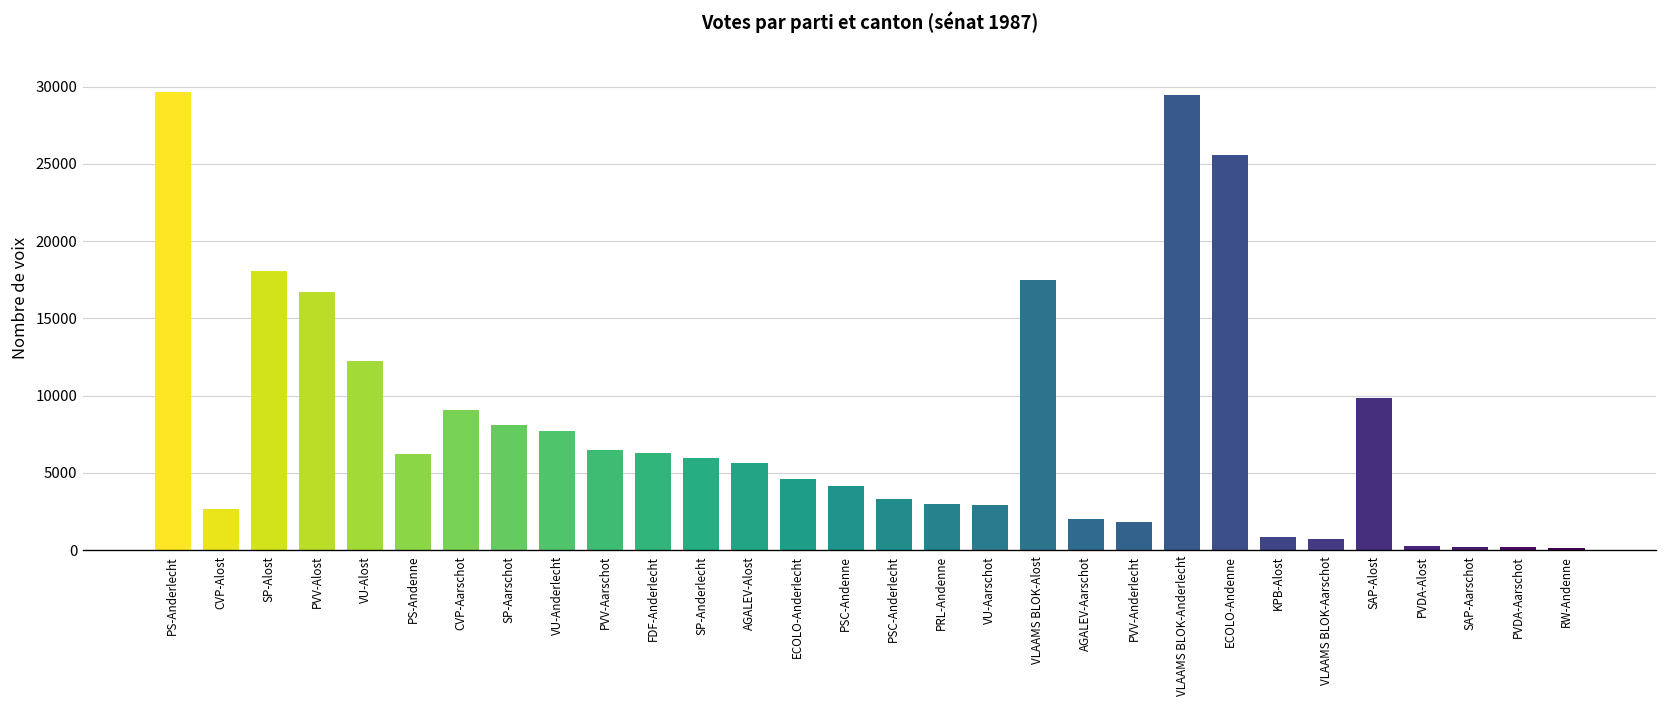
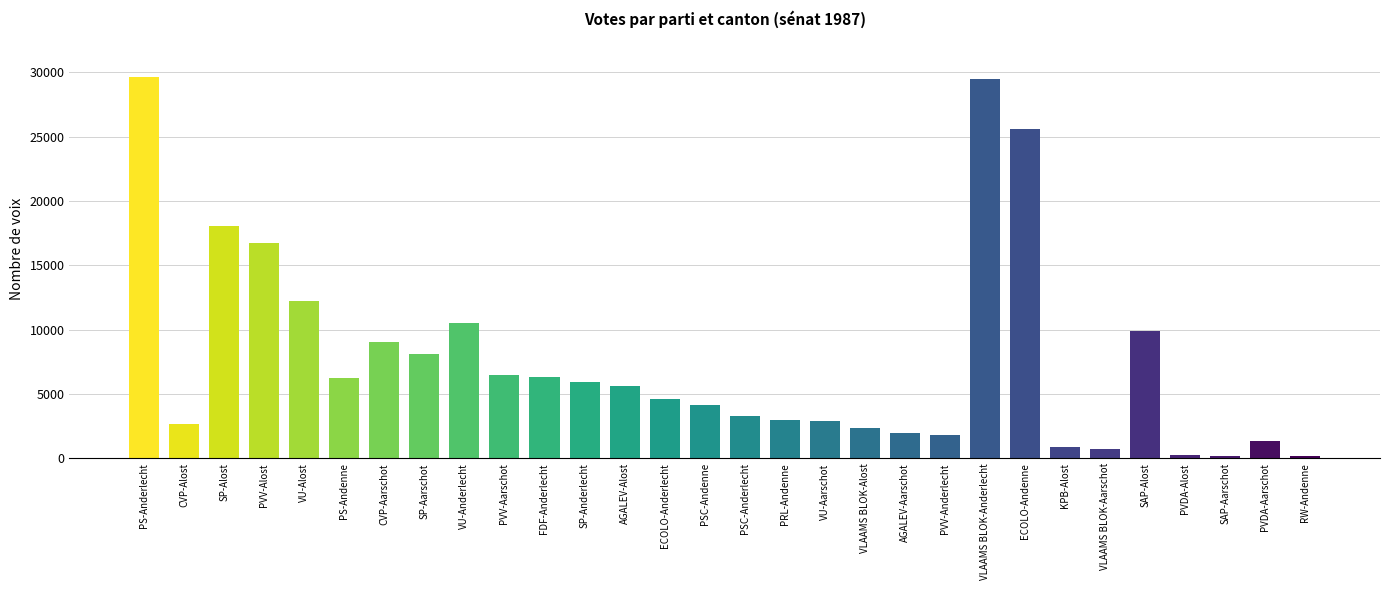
  {
    "PS-Anderlecht": 29700,
    "CVP-Alost": 2700,
    "SP-Alost": 18000,
    "PVV-Alost": 16700,
    "VU-Alost": 12200,
    "PS-Andenne": 6200,
    "CVP-Aarschot": 9100,
    "SP-Aarschot": 8100,
-   "VU-Anderlecht": 7700,
+   "VU-Anderlecht": 10500,
    "PVV-Aarschot": 6500,
    "FDF-Anderlecht": 6300,
    "SP-Anderlecht": 5900,
    "AGALEV-Alost": 5600,
    "ECOLO-Anderlecht": 4600,
    "PSC-Andenne": 4100,
    "PSC-Anderlecht": 3300,
    "PRL-Andenne": 3000,
    "VU-Aarschot": 2900,
-   "VLAAMS BLOK-Alost": 17500,
+   "VLAAMS BLOK-Alost": 2300,
    "AGALEV-Aarschot": 2000,
    "PVV-Anderlecht": 1800,
    "VLAAMS BLOK-Anderlecht": 29500,
    "ECOLO-Andenne": 25600,
    "KPB-Alost": 900,
    "VLAAMS BLOK-Aarschot": 700,
    "SAP-Alost": 9900,
    "PVDA-Alost": 300,
-   "PVDA-Aarschot": 200
+   "PVDA-Aarschot": 1300
  }
